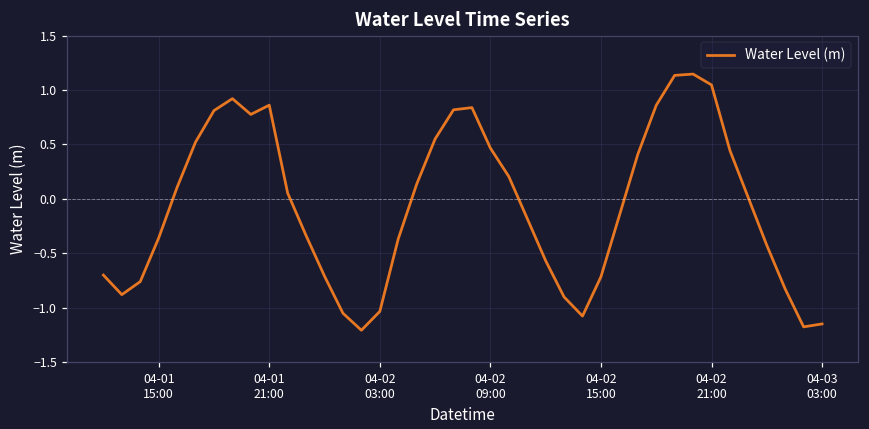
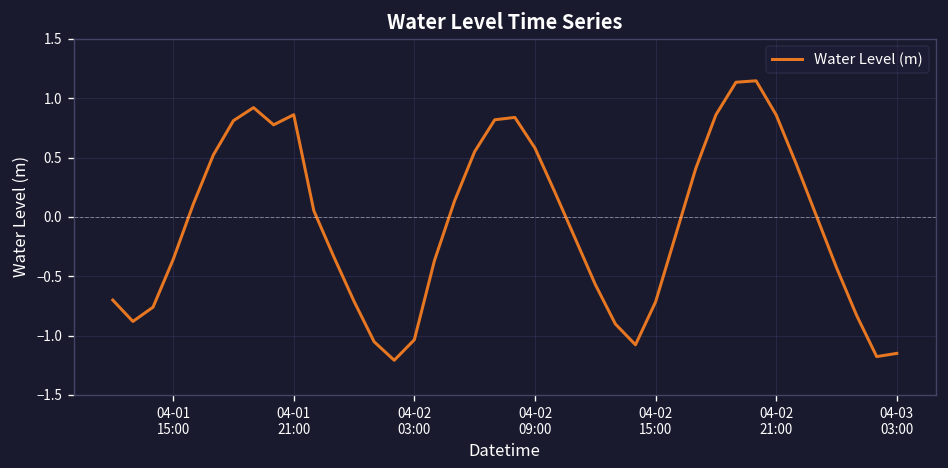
  {
    "04-01 15:00": -0.4,
    "04-01 21:00": 0.9,
    "04-02 03:00": -1.0,
-   "04-02 09:00": 0.5,
+   "04-02 09:00": 0.6,
    "04-02 15:00": -0.7,
-   "04-02 21:00": 1.0,
+   "04-02 21:00": 0.9,
    "04-03 03:00": -1.1
  }
